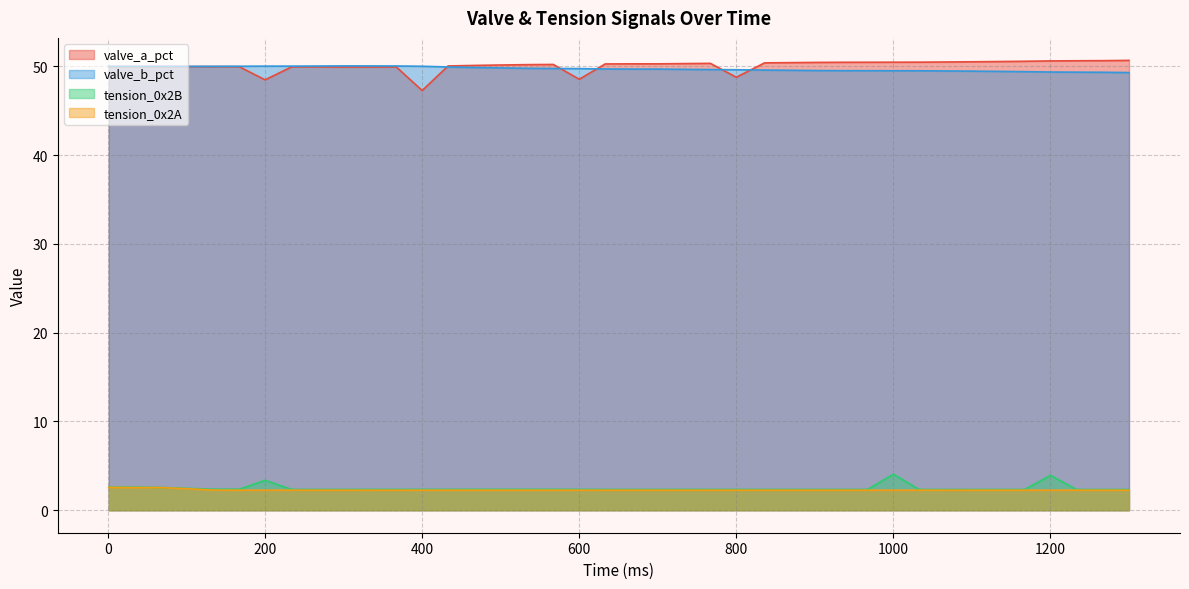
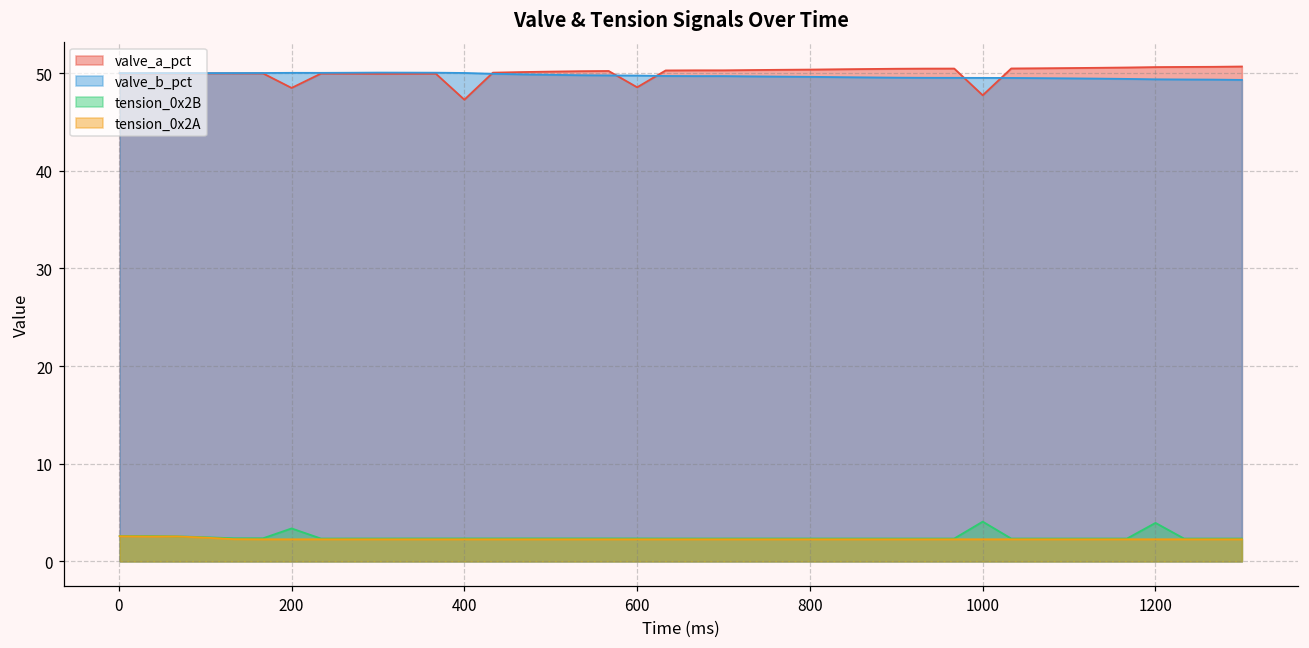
  {
    "valve_a_pct": {
      "200": 48,
      "400": 47,
      "600": 49,
-     "800": 49,
-     "1000": 50,
+     "800": 50,
+     "1000": 48,
      "1200": 51
    },
    "valve_b_pct": {
      "200": 50,
      "400": 50,
      "600": 50,
      "800": 50,
      "1000": 50,
      "1200": 49
    },
    "tension_0x2B": {
      "200": 3,
      "1000": 4,
      "1200": 4
    },
    "tension_0x2A": {
      "200": 2,
      "1000": 2,
      "1200": 2
    }
  }
